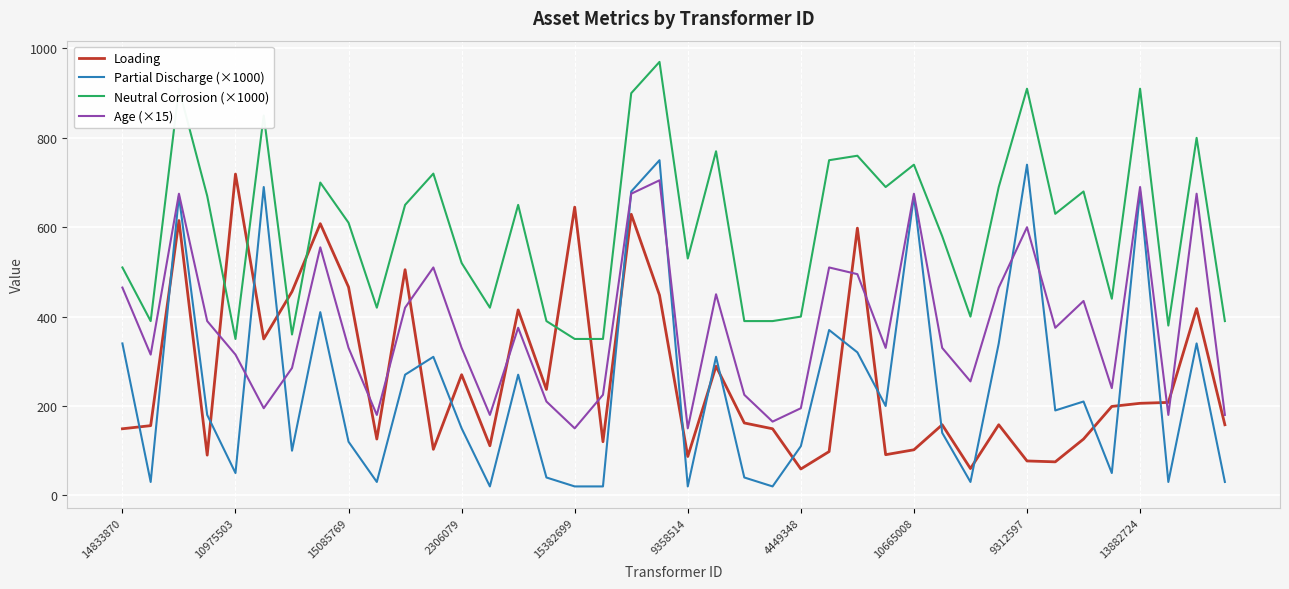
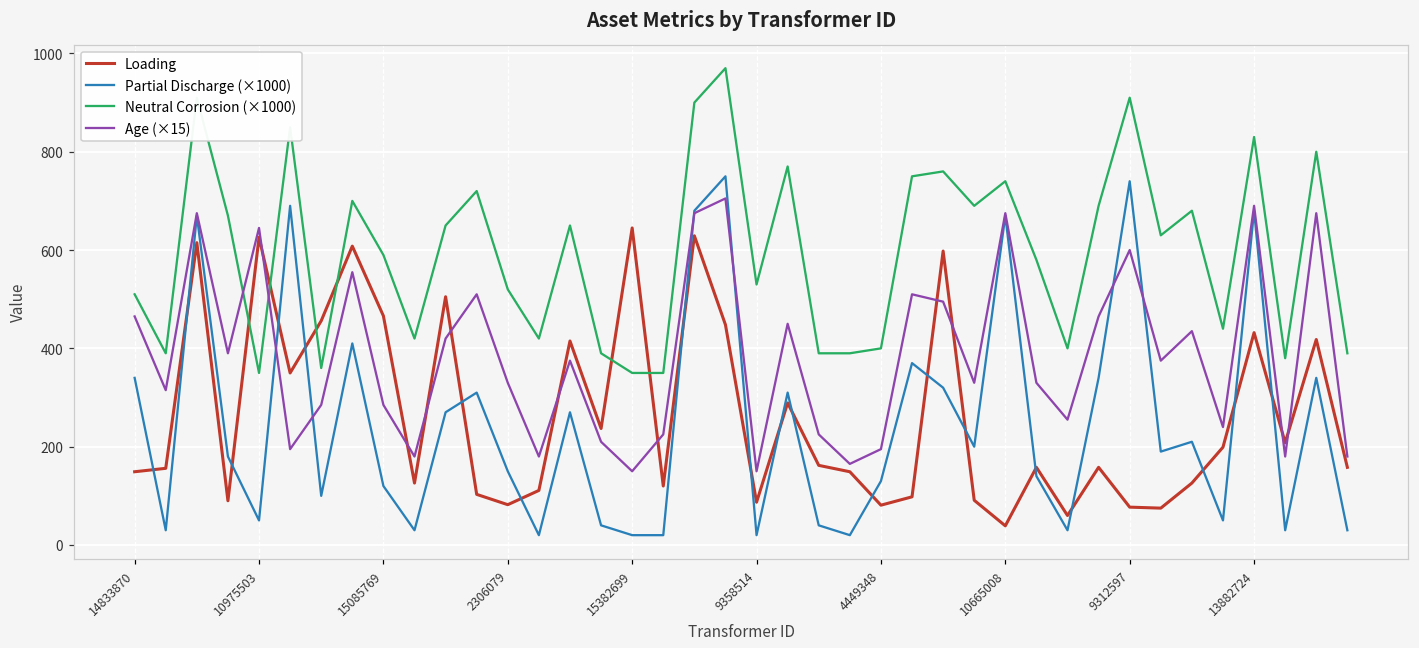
  {
    "Loading": {
      "14833870": 150,
-     "10975503": 720,
+     "10975503": 630,
      "15085769": 470,
-     "2306079": 270,
+     "2306079": 80,
      "15382699": 650,
      "9358514": 90,
-     "4449348": 60,
-     "10665008": 100,
+     "4449348": 80,
+     "10665008": 40,
      "9312597": 80,
-     "13882724": 210
+     "13882724": 430
    },
    "Partial Discharge (×1000)": {
      "14833870": 340,
      "10975503": 50,
      "15085769": 120,
      "2306079": 150,
      "15382699": 20,
      "9358514": 20,
-     "4449348": 110,
+     "4449348": 130,
      "9312597": 740,
      "13882724": 680
    },
    "Neutral Corrosion (×1000)": {
      "14833870": 510,
      "10975503": 350,
-     "15085769": 610,
+     "15085769": 590,
      "2306079": 520,
      "15382699": 350,
      "9358514": 530,
      "4449348": 400,
      "10665008": 740,
      "9312597": 910,
-     "13882724": 910
+     "13882724": 830
    },
    "Age (×15)": {
      "14833870": 470,
-     "10975503": 320,
-     "15085769": 330,
+     "10975503": 650,
+     "15085769": 290,
      "2306079": 330,
      "15382699": 150,
      "9358514": 150,
      "4449348": 200,
      "9312597": 600,
      "13882724": 690
    }
  }
